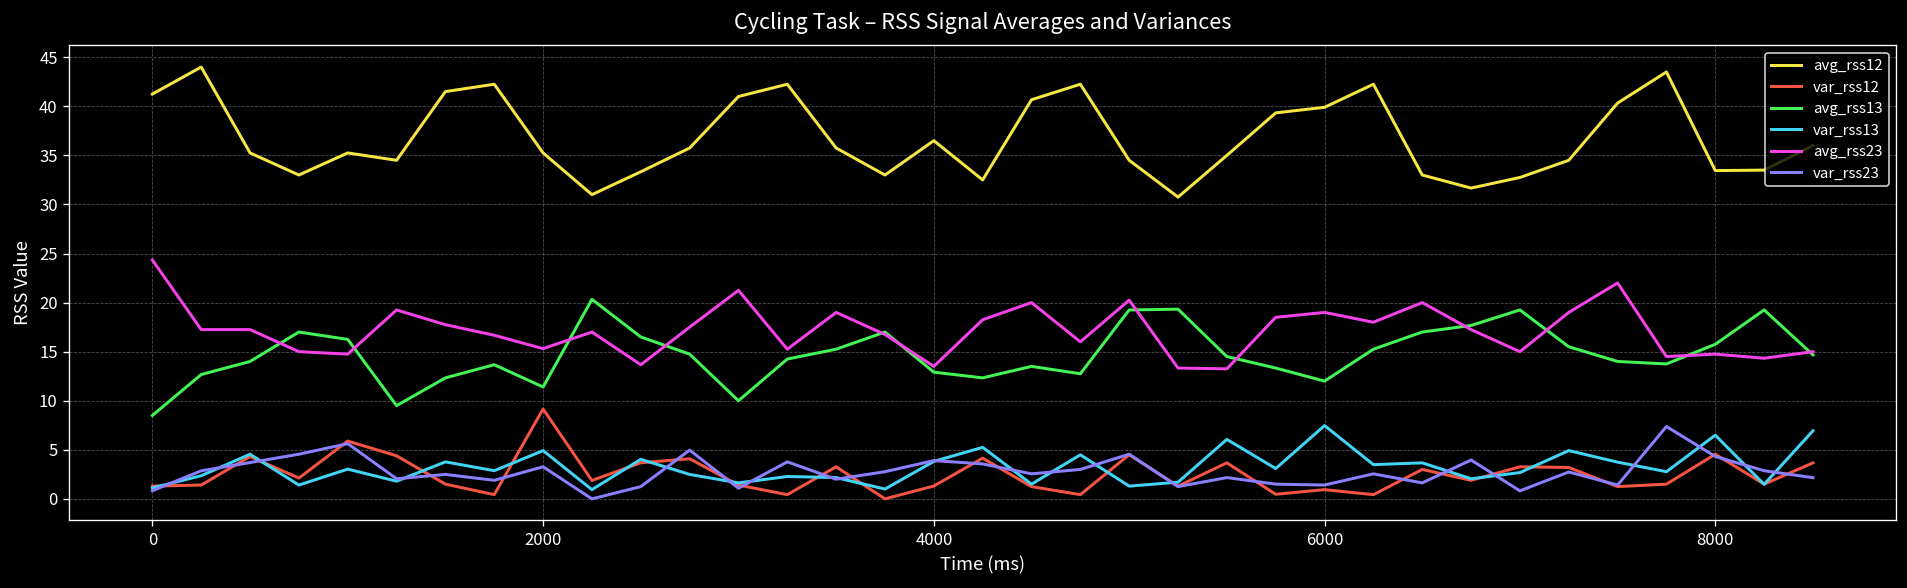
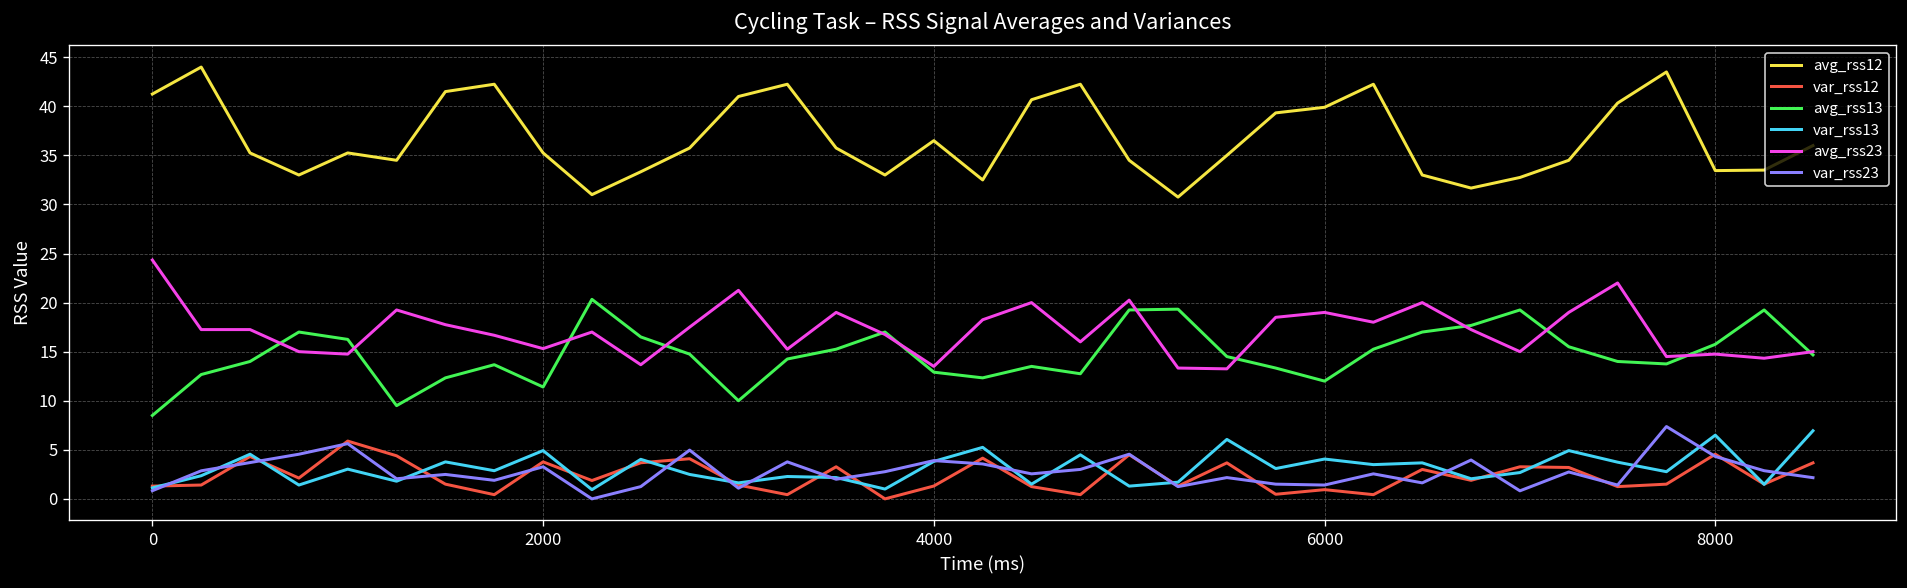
  {
    "avg_rss12": {
      "0": 41,
      "2000": 35,
      "4000": 37,
      "6000": 40,
      "8000": 33
    },
    "var_rss12": {
-     "2000": 9,
+     "2000": 4,
      "4000": 1,
      "6000": 1
    },
    "avg_rss13": {
      "0": 9,
      "2000": 11,
      "4000": 13,
      "6000": 12,
      "8000": 16
    },
    "var_rss13": {
      "2000": 5,
-     "6000": 7,
+     "6000": 4,
      "8000": 6
    },
    "avg_rss23": {
      "0": 24,
      "2000": 15,
      "4000": 14,
      "6000": 19,
      "8000": 15
    },
    "var_rss23": {
      "2000": 3,
      "6000": 1
    }
  }
